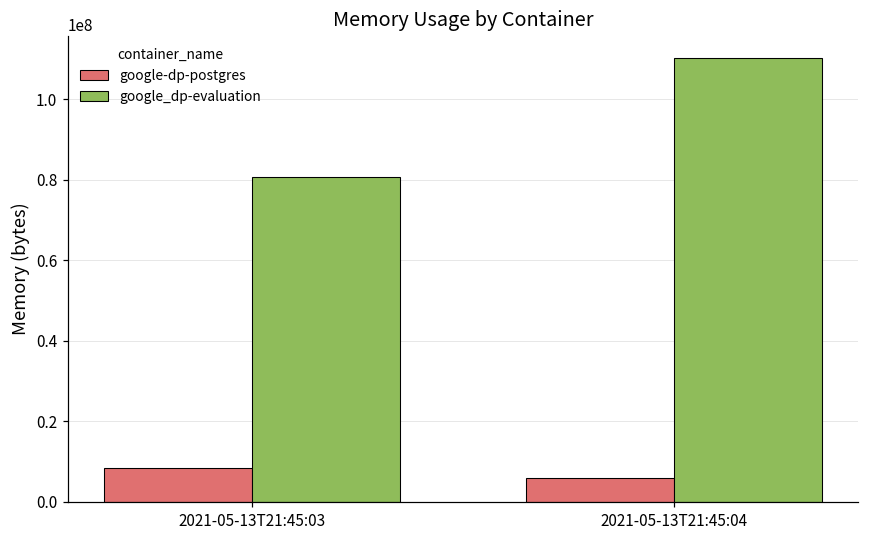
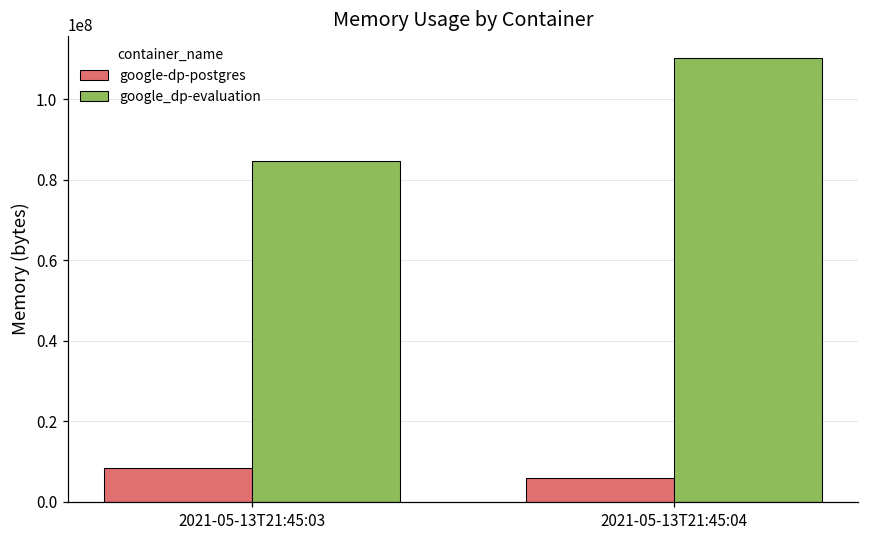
  {
    "google-dp-postgres": {
      "2021-05-13T21:45:03": 8000000,
      "2021-05-13T21:45:04": 6000000
    },
    "google_dp-evaluation": {
-     "2021-05-13T21:45:03": 81000000,
+     "2021-05-13T21:45:03": 85000000,
      "2021-05-13T21:45:04": 110000000
    }
  }
